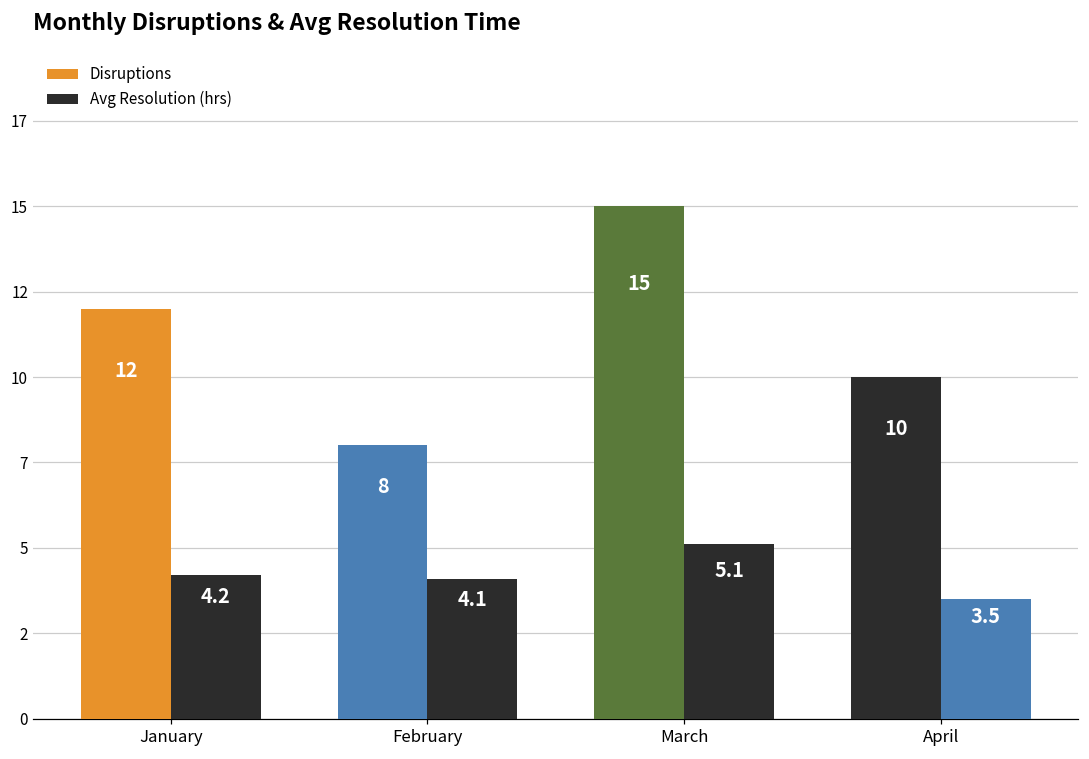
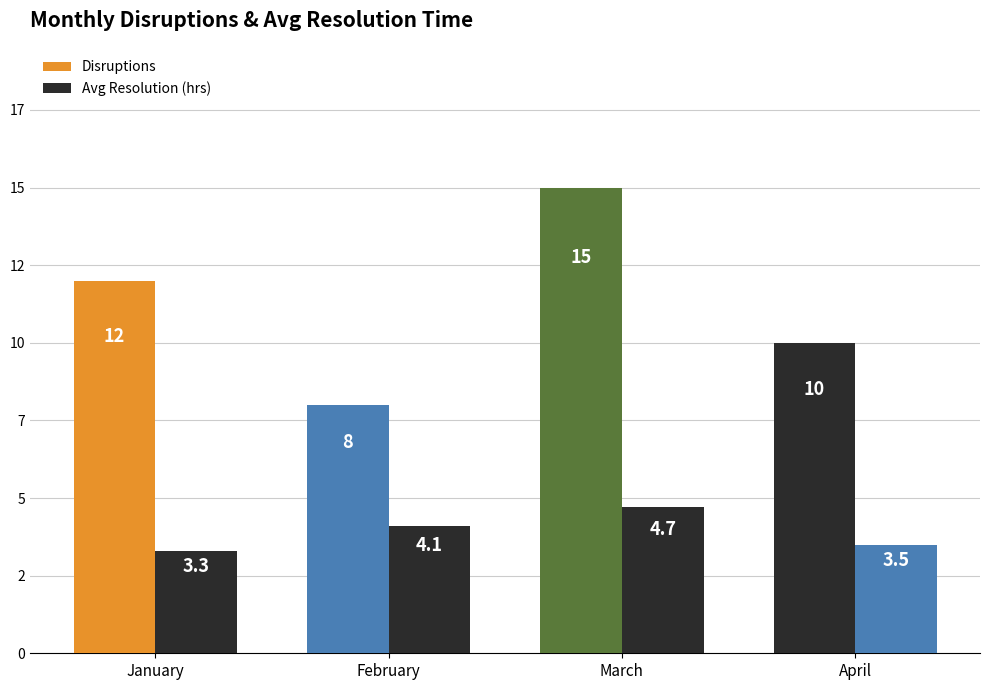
  {
    "Disruptions": {
      "January": 12,
      "February": 8,
      "March": 15,
      "April": 10
    },
    "Avg Resolution (hrs)": {
-     "January": 4.2,
+     "January": 3.3,
      "February": 4.1,
-     "March": 5.1,
+     "March": 4.7,
      "April": 3.5
    }
  }
